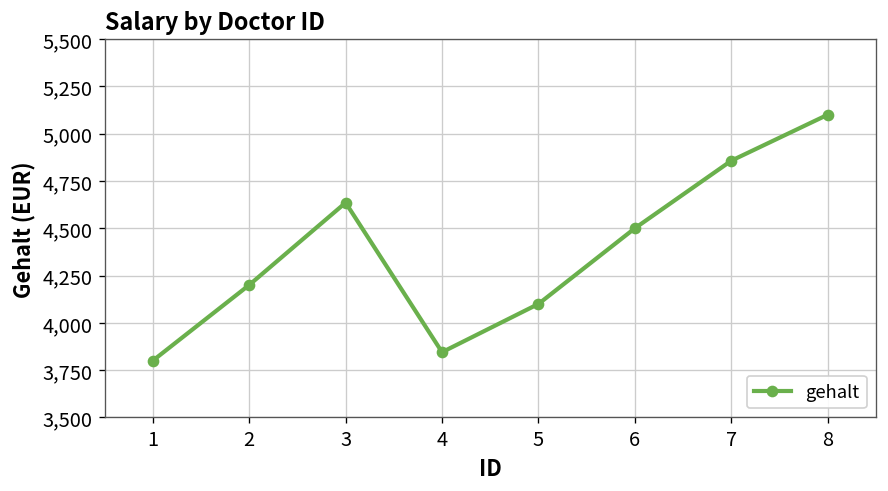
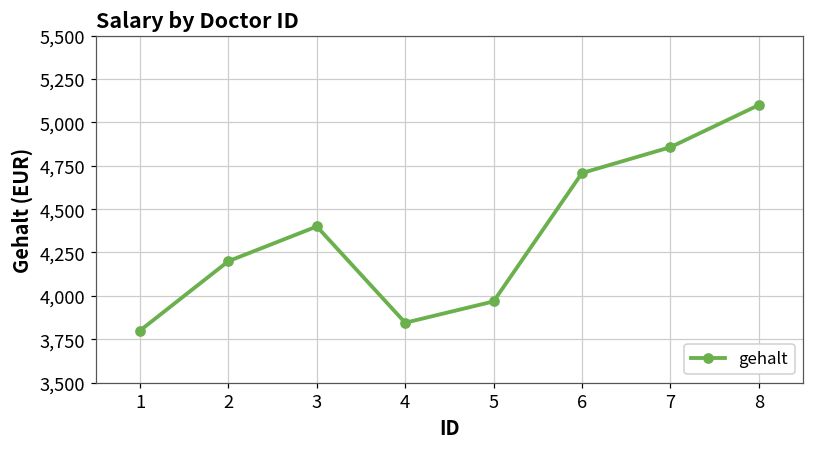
  {
    "1": "3,800",
    "2": "4,200",
-   "3": "4,640",
+   "3": "4,400",
    "4": "3,850",
-   "5": "4,100",
-   "6": "4,500",
+   "5": "3,970",
+   "6": "4,710",
    "7": "4,860",
    "8": "5,100"
  }
